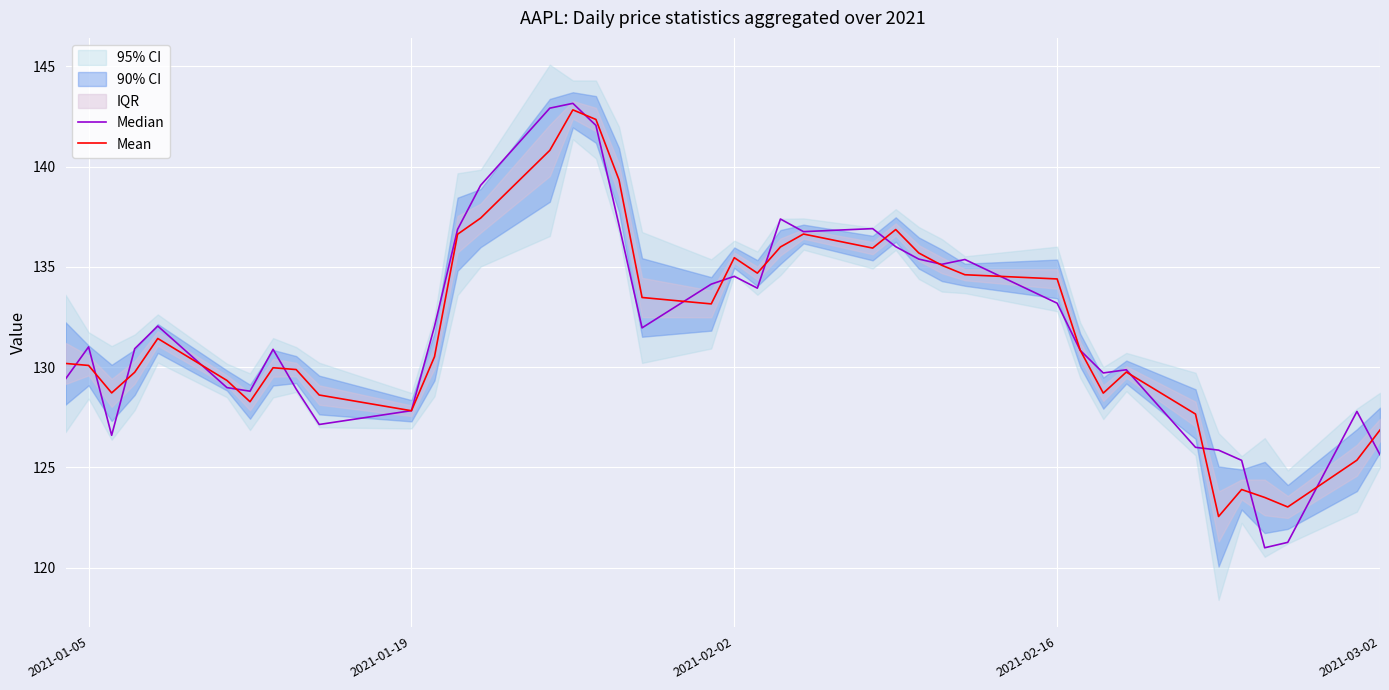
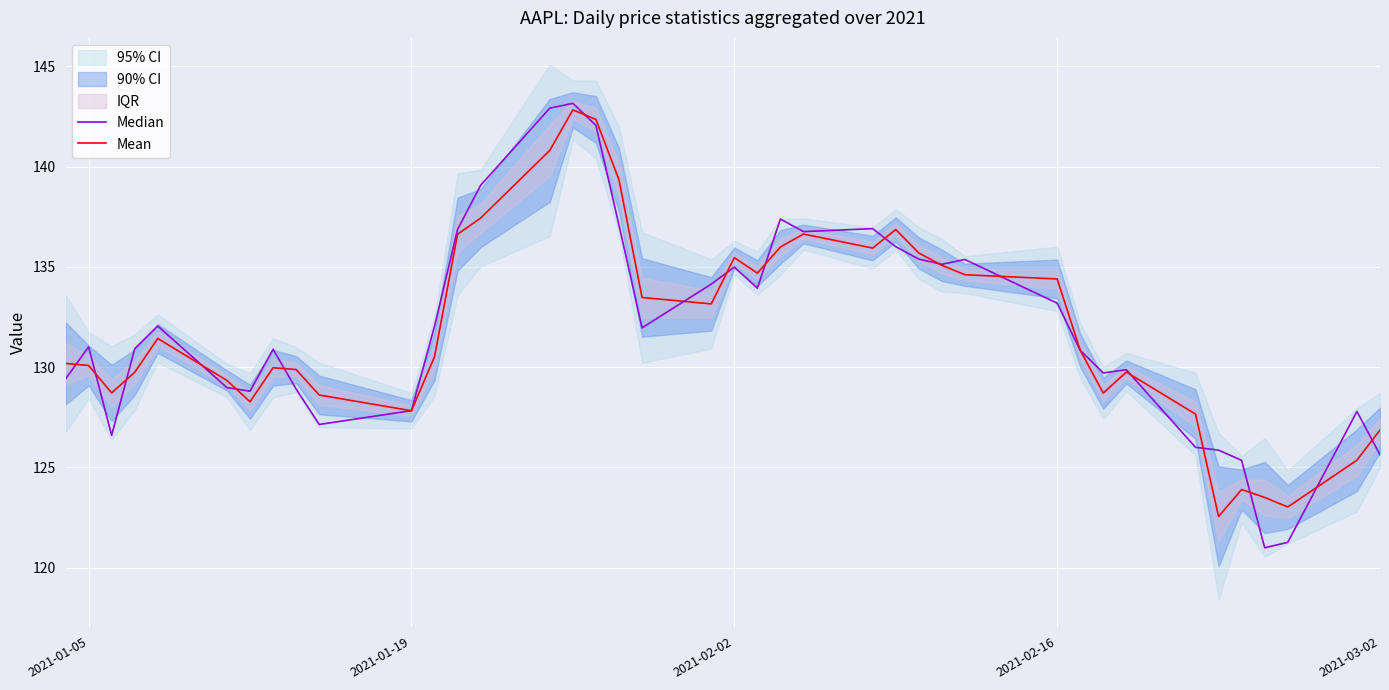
  {
    "Median": {
-     "2021-02-02": 134.5,
+     "2021-02-02": 135.0,
      "2021-02-16": 133.2,
      "2021-03-02": 125.6
    },
    "Mean": {
      "2021-01-05": 130.1,
      "2021-02-02": 135.5,
      "2021-02-16": 134.4,
      "2021-03-02": 126.9
    }
  }
